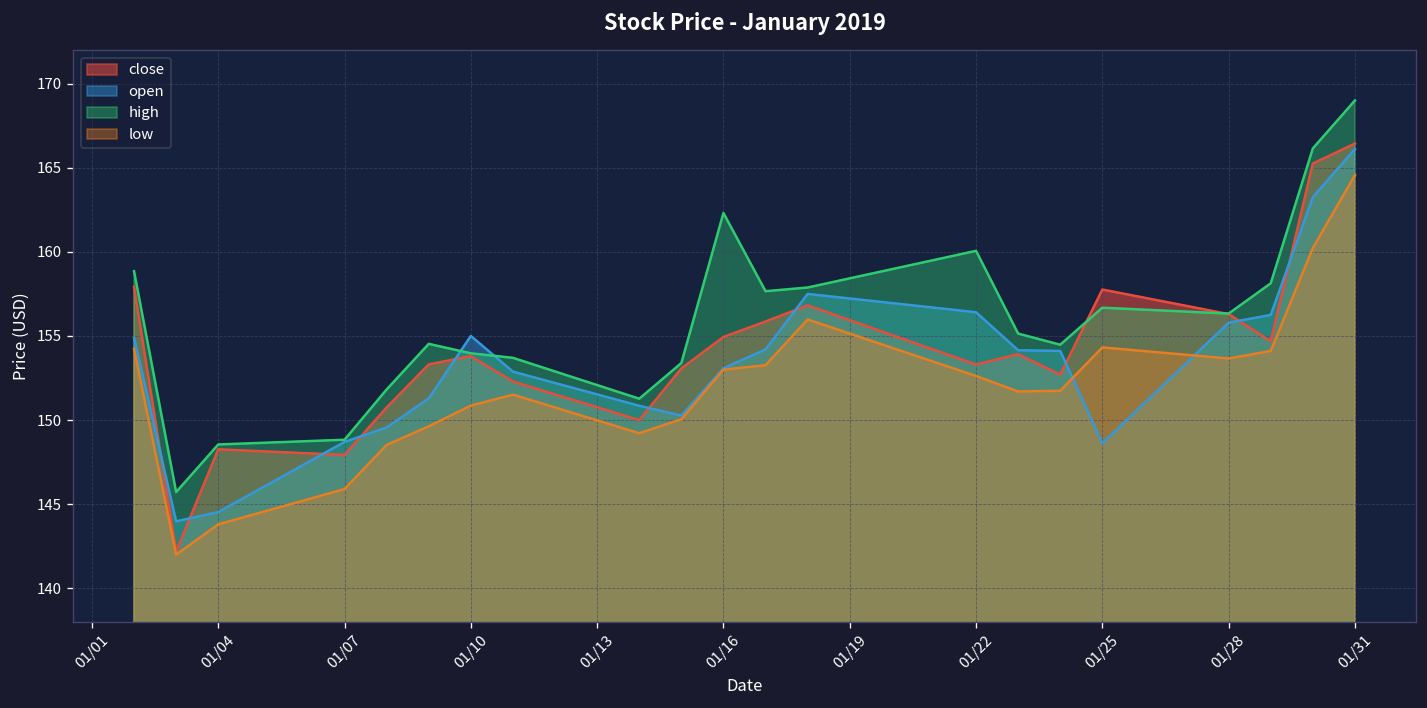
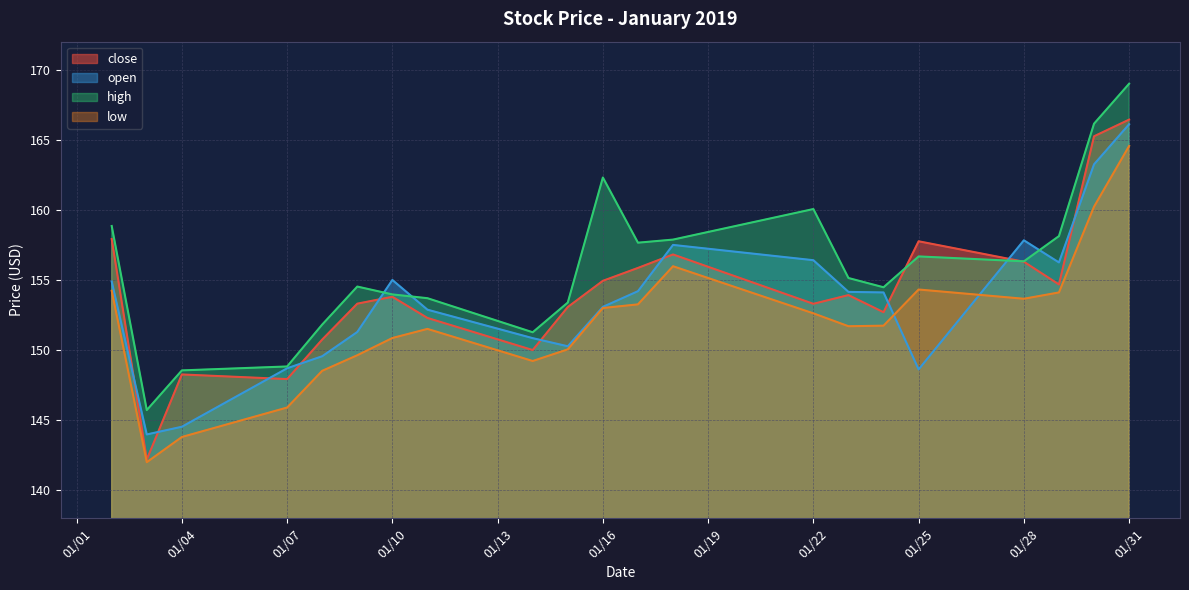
  {
    "open": {
      "01/04": 144.5,
      "01/10": 155.0,
      "01/22": 156.4,
      "01/25": 148.6,
-     "01/28": 155.8,
+     "01/28": 157.8,
      "01/31": 166.1
    },
    "high": {
      "01/04": 148.5,
      "01/16": 162.3,
      "01/22": 160.1,
      "01/25": 156.7,
      "01/31": 169.0
    }
  }
